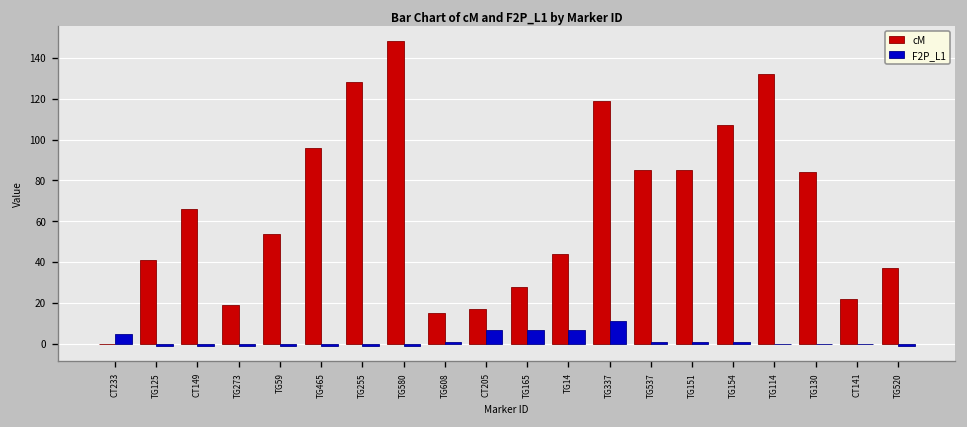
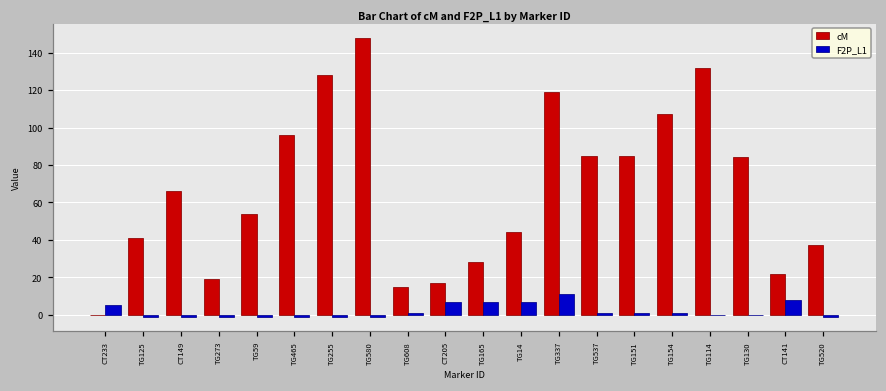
  {
    "cM": {
      "CT233": 0,
      "TG125": 41,
      "CT149": 66,
      "TG273": 19,
      "TG59": 54,
      "TG465": 96,
      "TG255": 128,
      "TG580": 148,
      "TG608": 15,
      "CT205": 17,
      "TG165": 28,
      "TG14": 44,
      "TG337": 119,
      "TG537": 85,
      "TG151": 85,
      "TG154": 107,
      "TG114": 132,
      "TG130": 84,
      "CT141": 22,
      "TG520": 37
    },
    "F2P_L1": {
      "CT233": 5,
      "CT205": 7,
      "TG165": 7,
      "TG14": 7,
      "TG337": 11,
      "TG114": 0,
      "TG130": 0,
-     "CT141": 0
+     "CT141": 8
    }
  }
